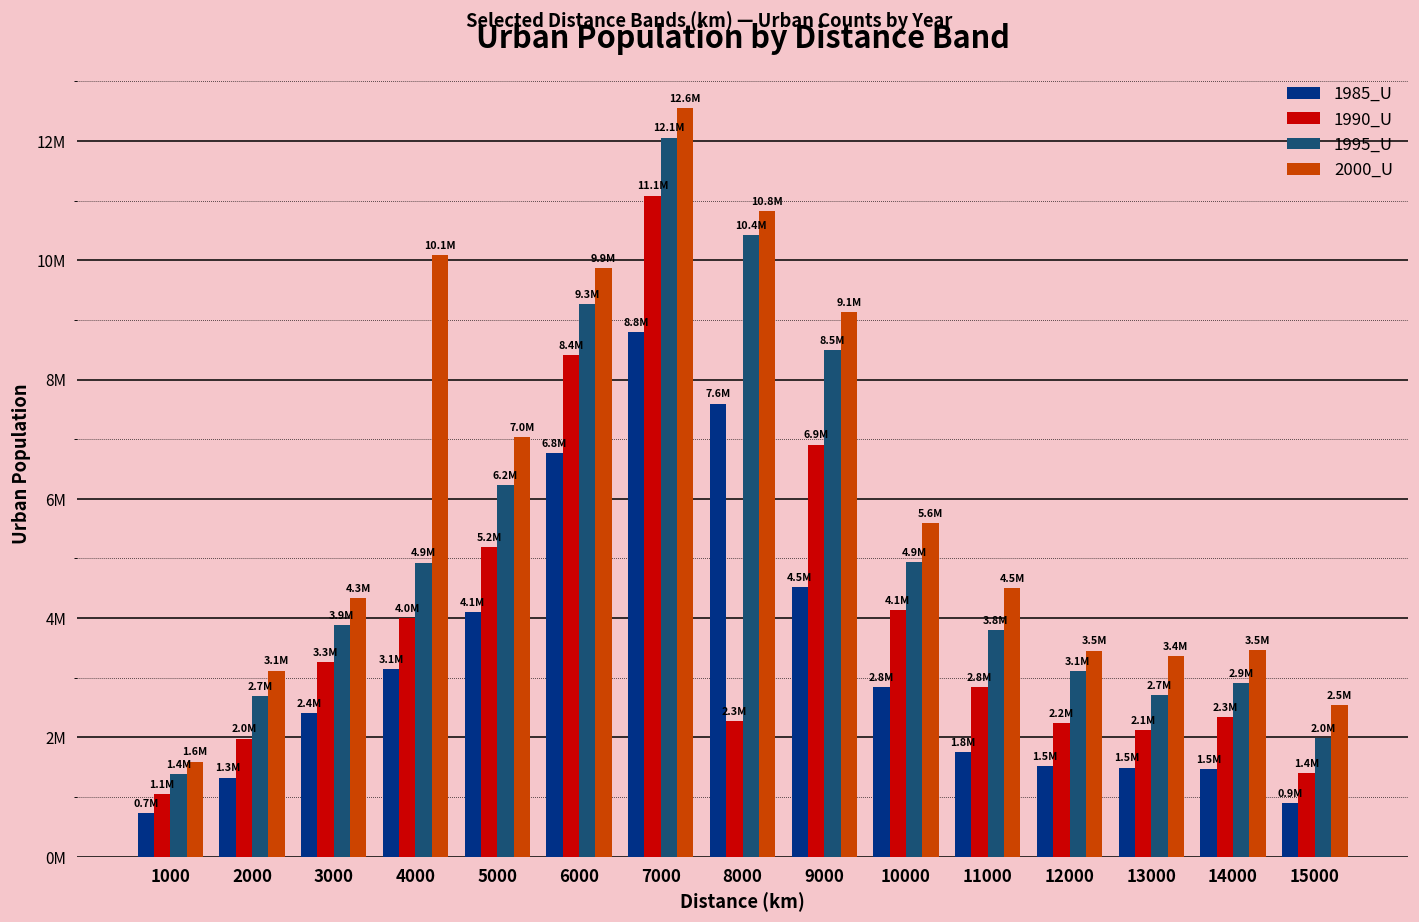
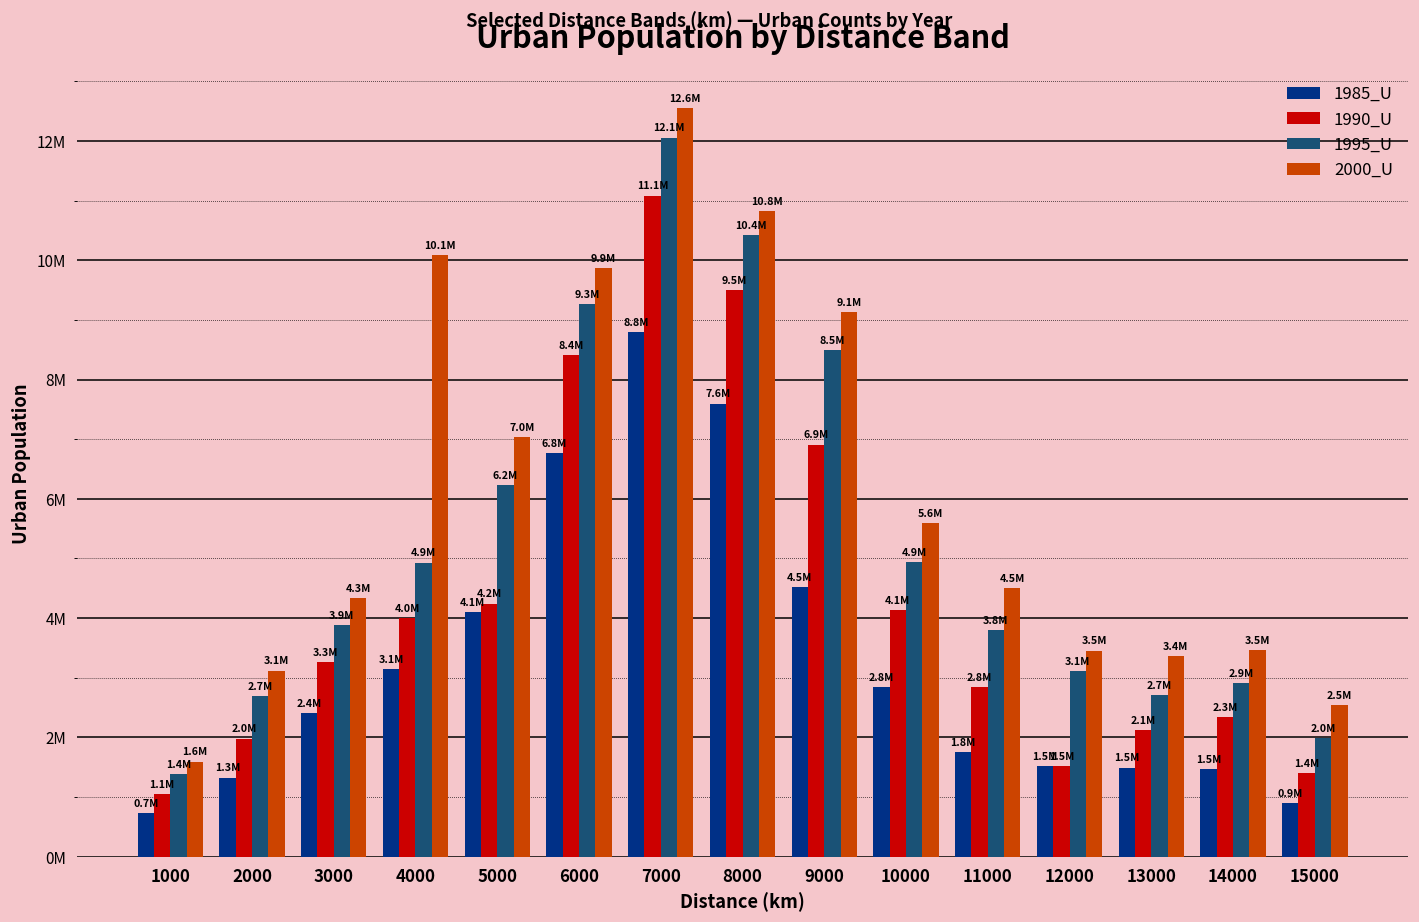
  {
    "1990_U": {
      "1000": "1.1M",
      "2000": "2.0M",
      "3000": "3.3M",
      "4000": "4.0M",
-     "5000": "5.2M",
+     "5000": "4.2M",
      "6000": "8.4M",
      "7000": "11.1M",
-     "8000": "2.3M",
+     "8000": "9.5M",
      "9000": "6.9M",
      "10000": "4.1M",
      "11000": "2.8M",
-     "12000": "2.2M",
+     "12000": "1.5M",
      "13000": "2.1M",
      "14000": "2.3M",
      "15000": "1.4M"
    },
    "2000_U": {
      "1000": "1.6M",
      "2000": "3.1M",
      "3000": "4.3M",
      "4000": "10.1M",
      "5000": "7.0M",
      "6000": "9.9M",
      "7000": "12.6M",
      "8000": "10.8M",
      "9000": "9.1M",
      "10000": "5.6M",
      "11000": "4.5M",
      "12000": "3.5M",
      "13000": "3.4M",
      "14000": "3.5M",
      "15000": "2.5M"
    }
  }
